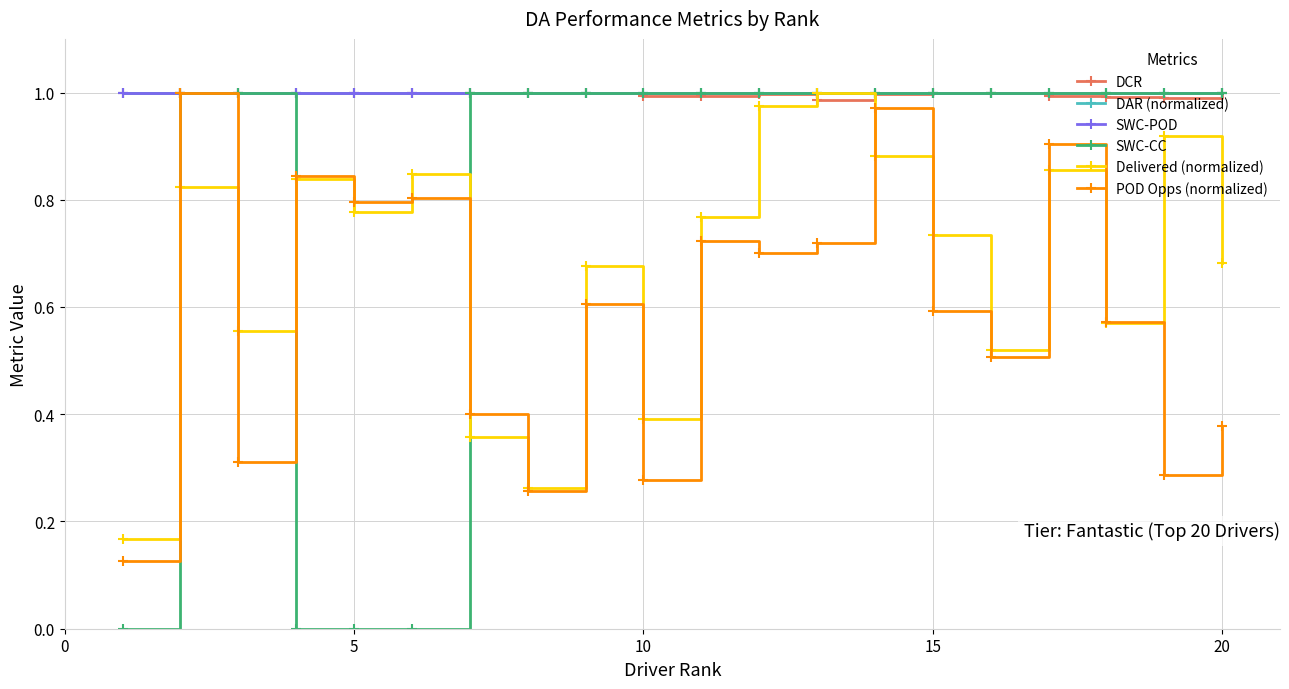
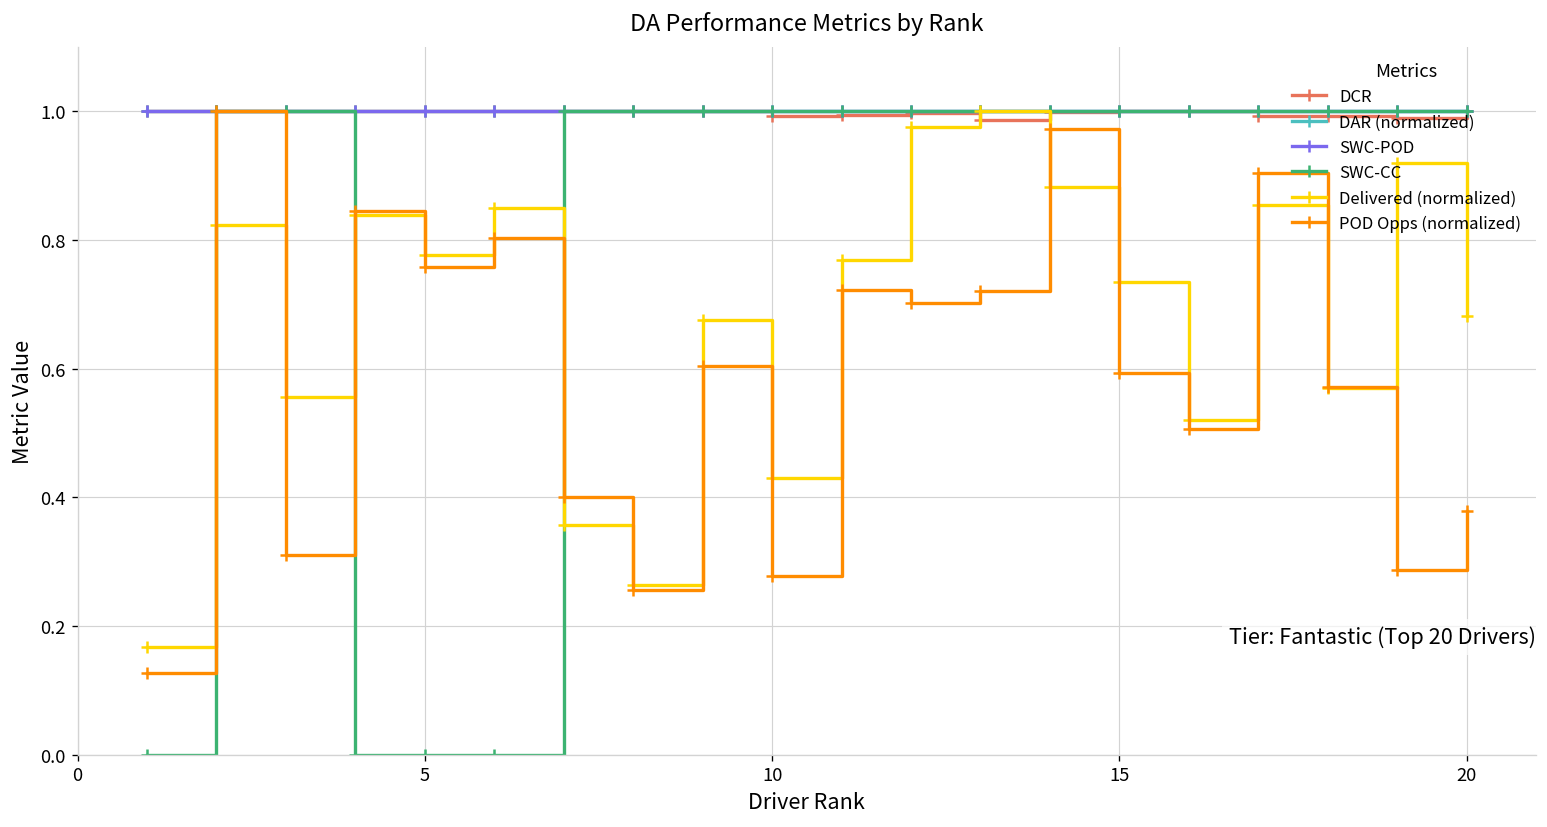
  {
    "DCR": {
      "10": 0.99
    },
    "SWC-CC": {
      "5": 0.00
    },
    "Delivered (normalized)": {
      "5": 0.78,
-     "10": 0.39,
+     "10": 0.43,
      "15": 0.73,
      "20": 0.68
    },
    "POD Opps (normalized)": {
-     "5": 0.80,
+     "5": 0.76,
      "10": 0.28,
      "15": 0.59,
      "20": 0.38
    }
  }
